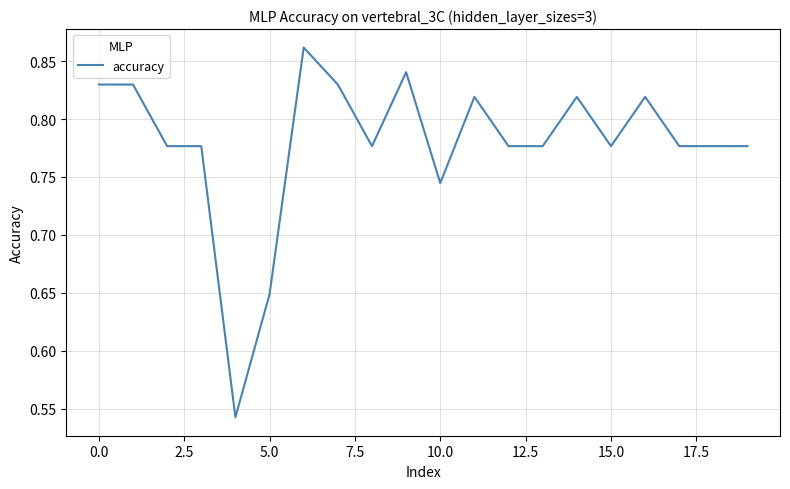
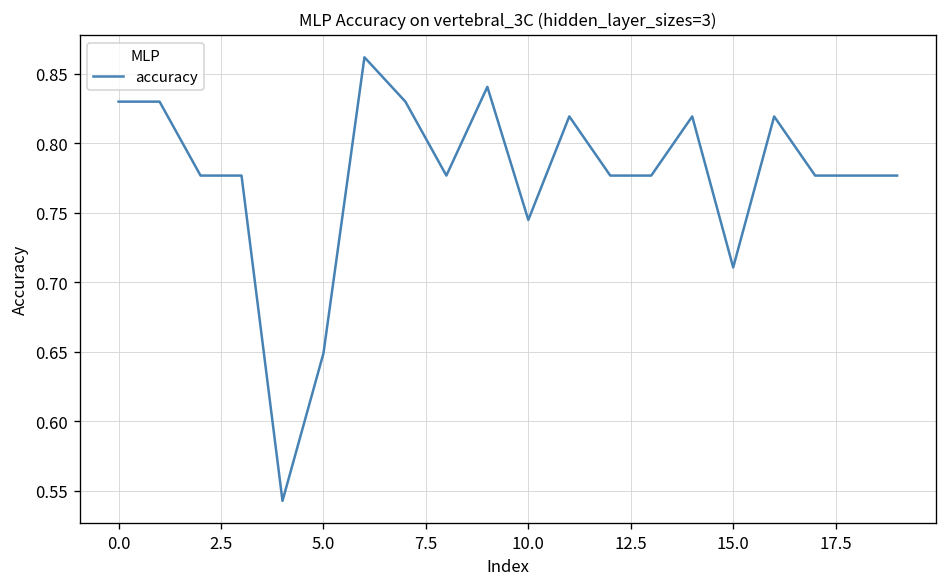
  {
    "0.0": 0.830,
    "5.0": 0.649,
    "10.0": 0.745,
-   "15.0": 0.777
+   "15.0": 0.711
  }
